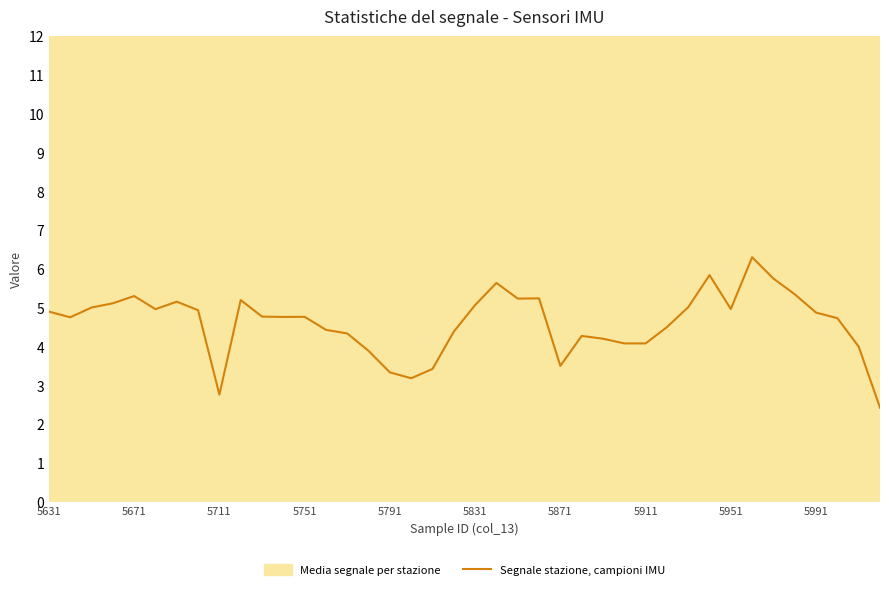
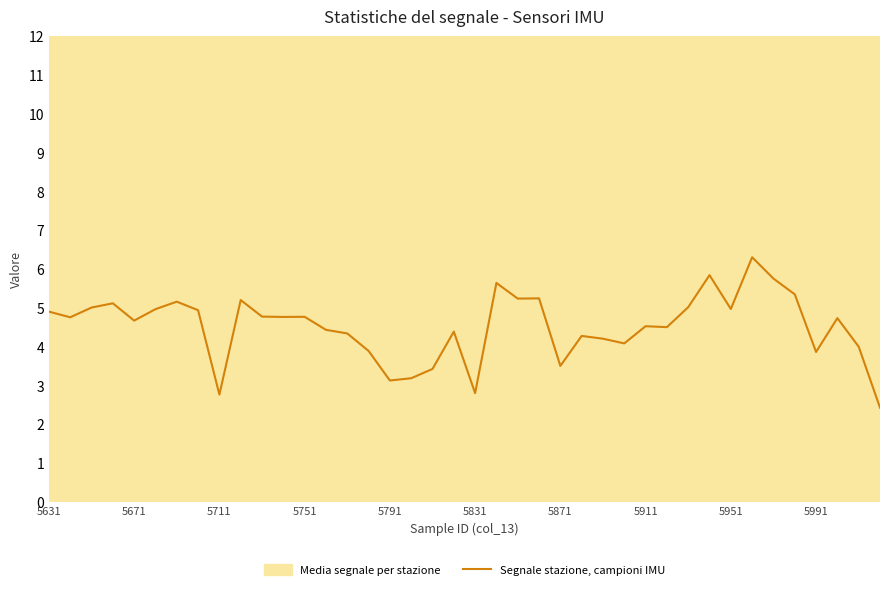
  {
    "Segnale stazione, campioni IMU": {
      "5631": 4.9,
-     "5671": 5.3,
+     "5671": 4.7,
      "5711": 2.8,
      "5751": 4.8,
-     "5791": 3.3,
-     "5831": 5.1,
+     "5791": 3.1,
+     "5831": 2.8,
      "5871": 3.5,
-     "5911": 4.1,
+     "5911": 4.5,
      "5951": 5.0,
-     "5991": 4.9
+     "5991": 3.9
    }
  }
